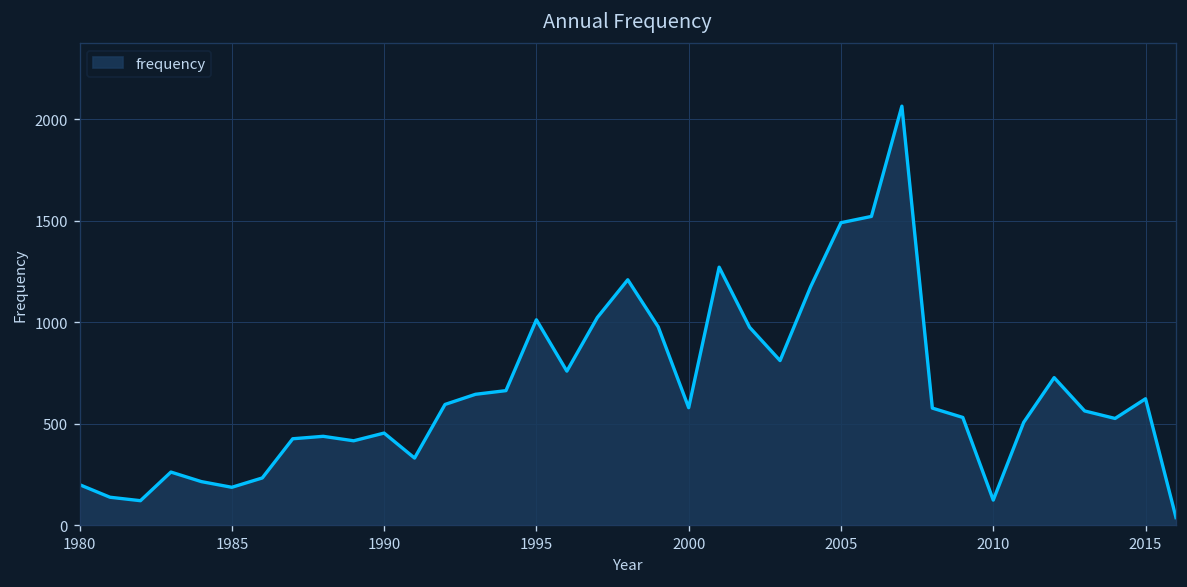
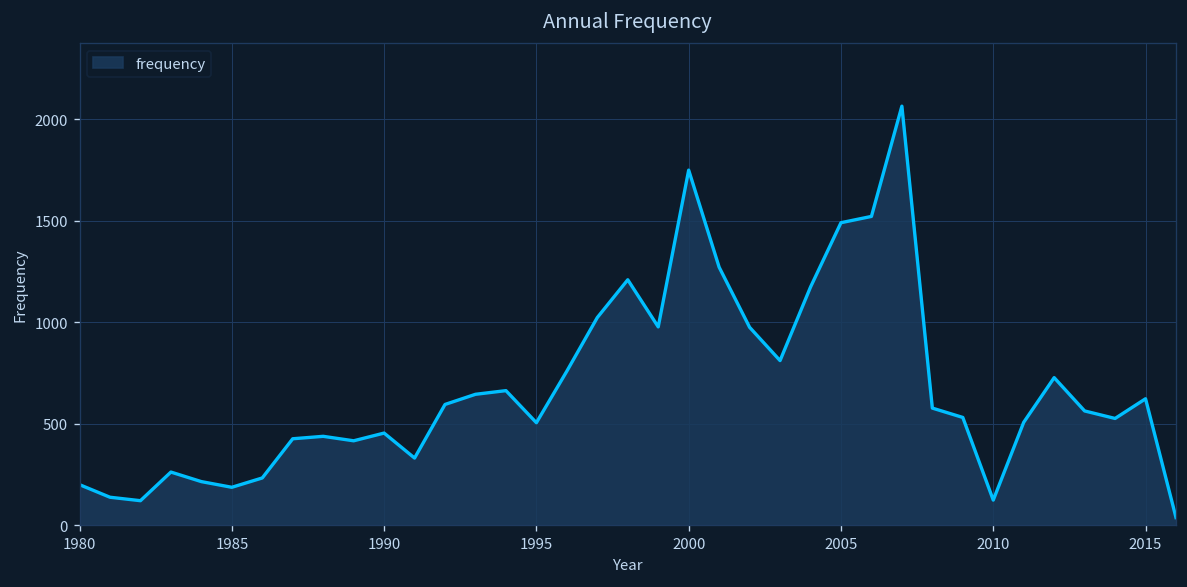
  {
    "1980": 200,
    "1985": 190,
    "1990": 460,
-   "1995": 1010,
-   "2000": 580,
+   "1995": 510,
+   "2000": 1750,
    "2005": 1490,
    "2010": 130,
    "2015": 620
  }
